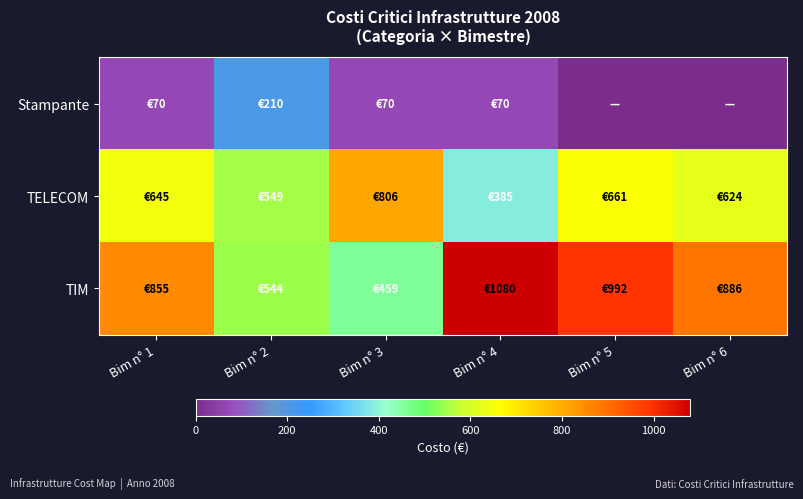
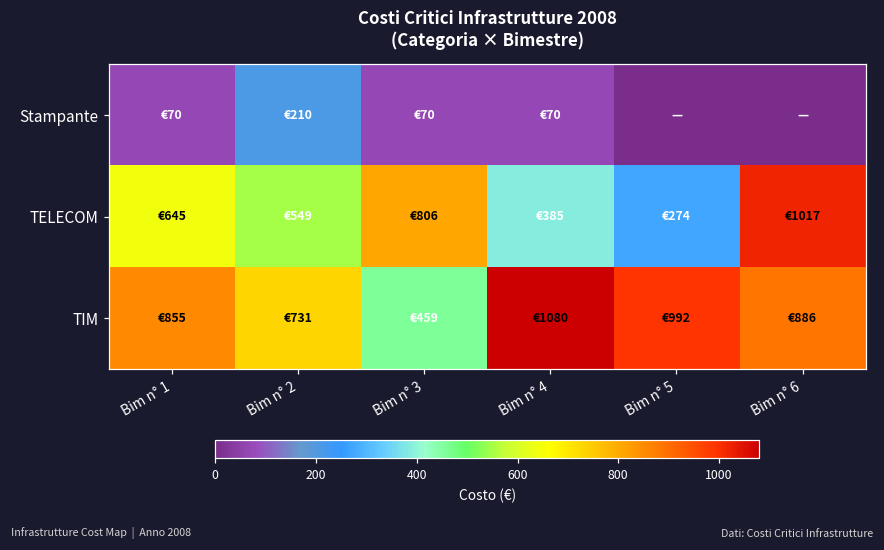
  {
    "Stampante": {
      "Bim n° 1": "€70",
      "Bim n° 2": "€210",
      "Bim n° 3": "€70",
      "Bim n° 4": "€70"
    },
    "TELECOM": {
      "Bim n° 1": "€645",
      "Bim n° 2": "€549",
      "Bim n° 3": "€806",
      "Bim n° 4": "€385",
-     "Bim n° 5": "€661",
-     "Bim n° 6": "€624"
+     "Bim n° 5": "€274",
+     "Bim n° 6": "€1017"
    },
    "TIM": {
      "Bim n° 1": "€855",
-     "Bim n° 2": "€544",
+     "Bim n° 2": "€731",
      "Bim n° 3": "€459",
      "Bim n° 4": "€1080",
      "Bim n° 5": "€992",
      "Bim n° 6": "€886"
    }
  }
